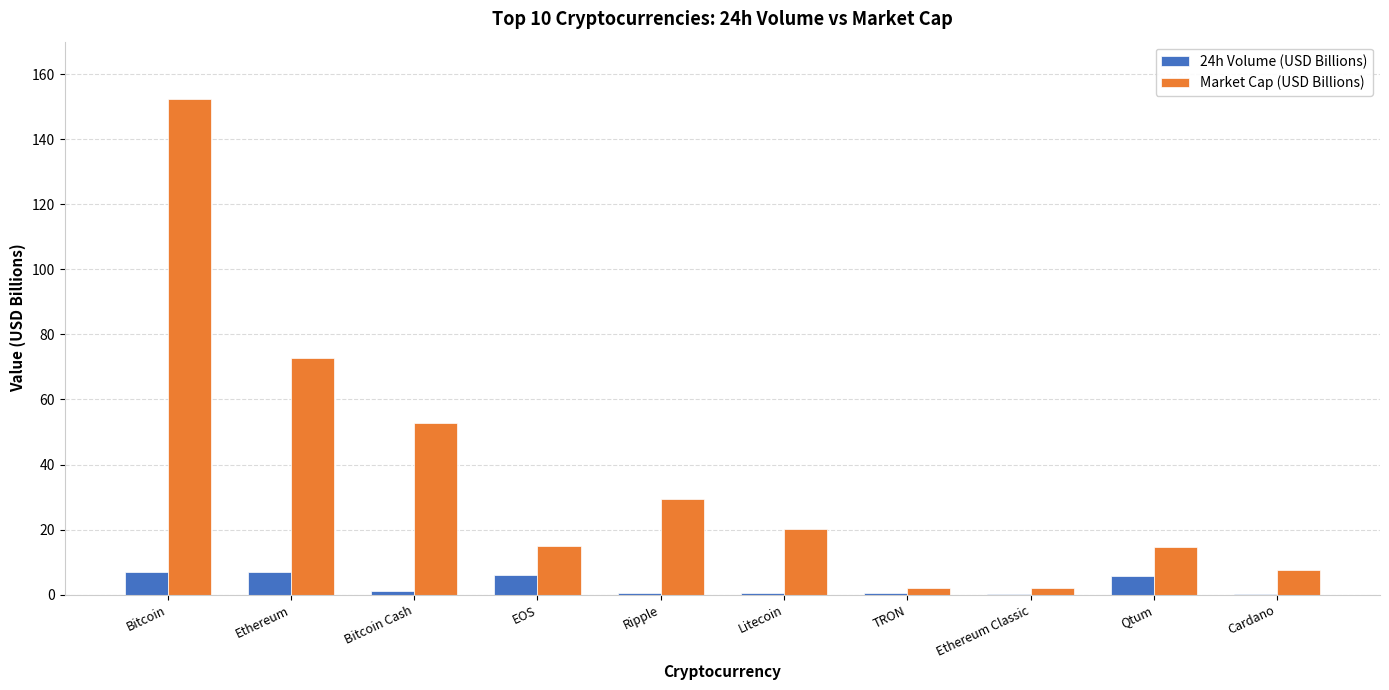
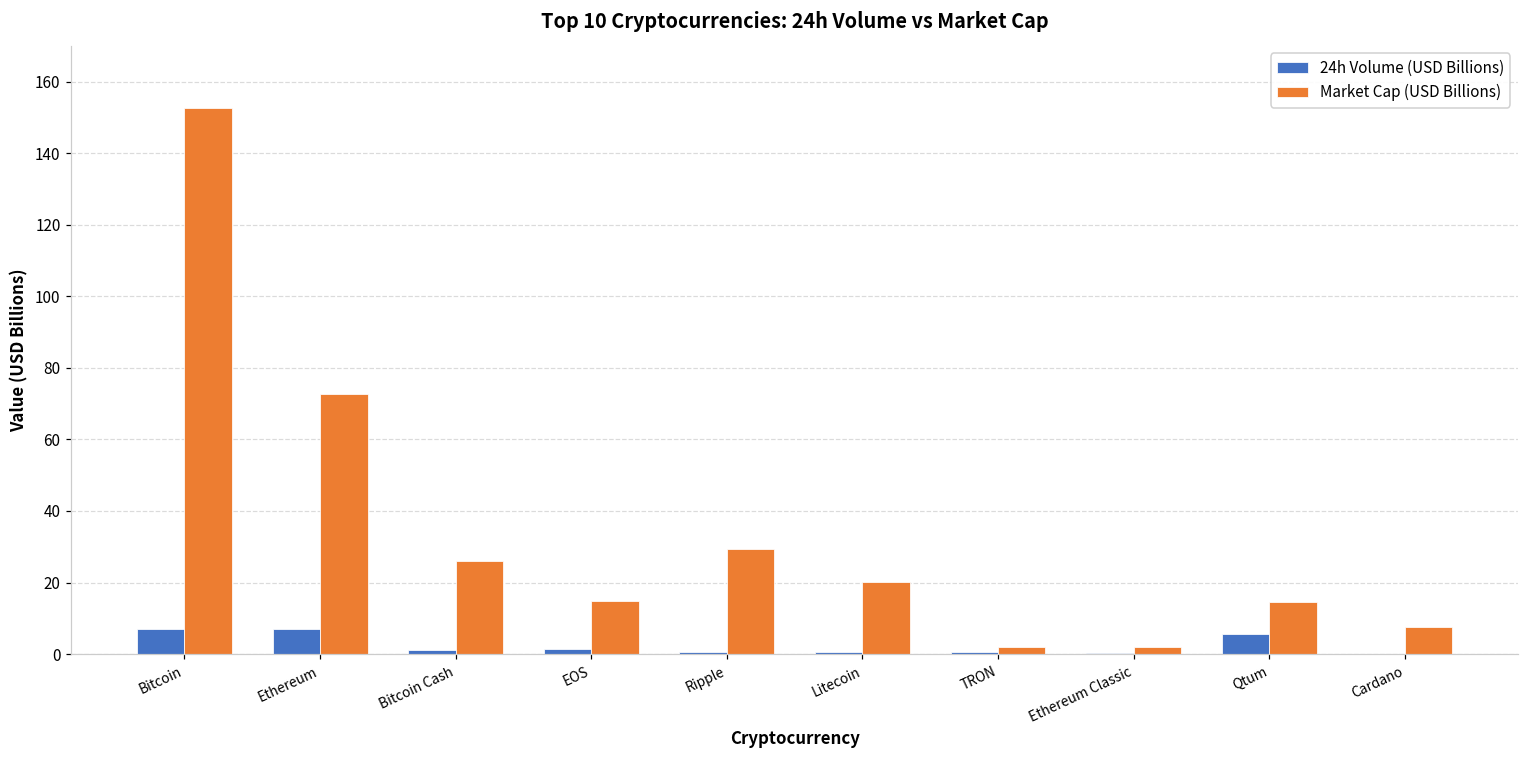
  {
    "24h Volume (USD Billions)": {
      "Bitcoin": 7,
      "Ethereum": 7,
      "Bitcoin Cash": 1,
-     "EOS": 6,
+     "EOS": 1,
      "Qtum": 6
    },
    "Market Cap (USD Billions)": {
      "Bitcoin": 153,
      "Ethereum": 73,
-     "Bitcoin Cash": 53,
+     "Bitcoin Cash": 26,
      "EOS": 15,
      "Ripple": 29,
      "Litecoin": 20,
      "TRON": 2,
      "Ethereum Classic": 2,
      "Qtum": 15,
      "Cardano": 8
    }
  }
